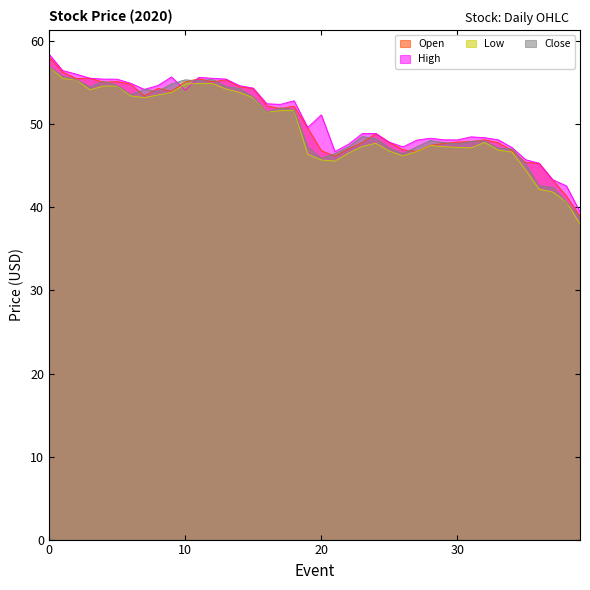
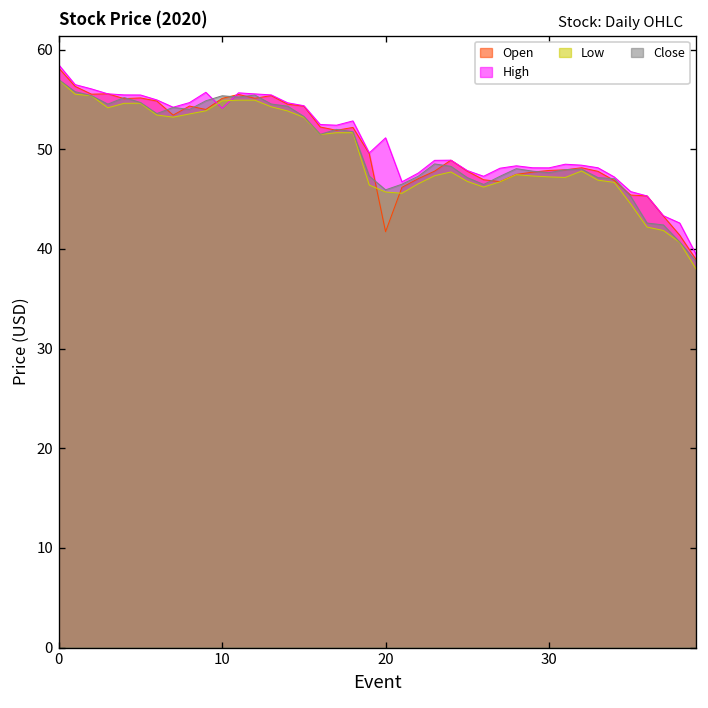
  {
    "Open": {
      "0": 58,
-     "20": 47
+     "20": 42
    },
    "High": {
      "0": 58,
      "10": 54,
      "20": 51
    },
    "Low": {
      "30": 47
    }
  }
